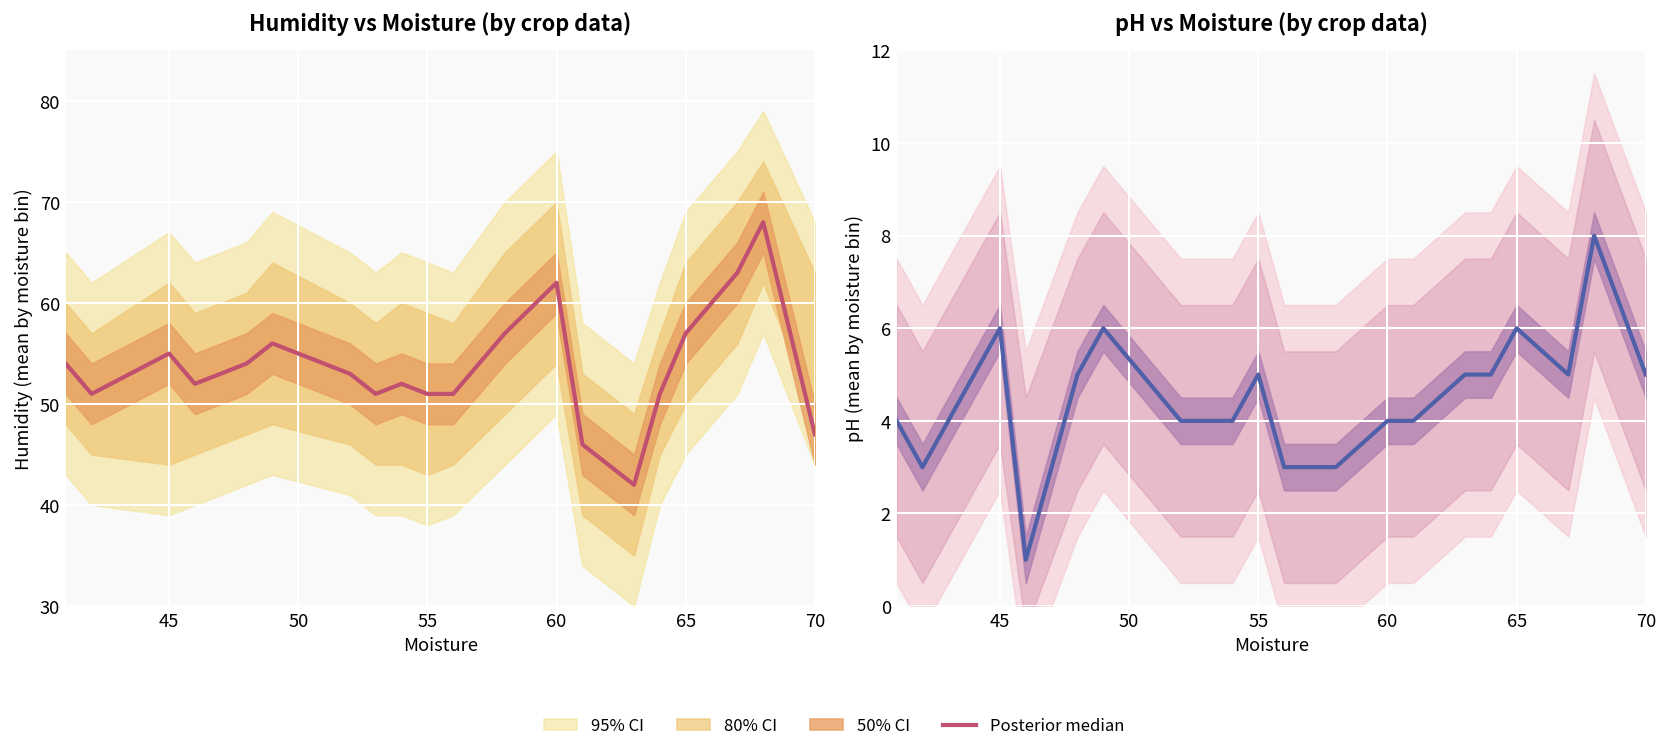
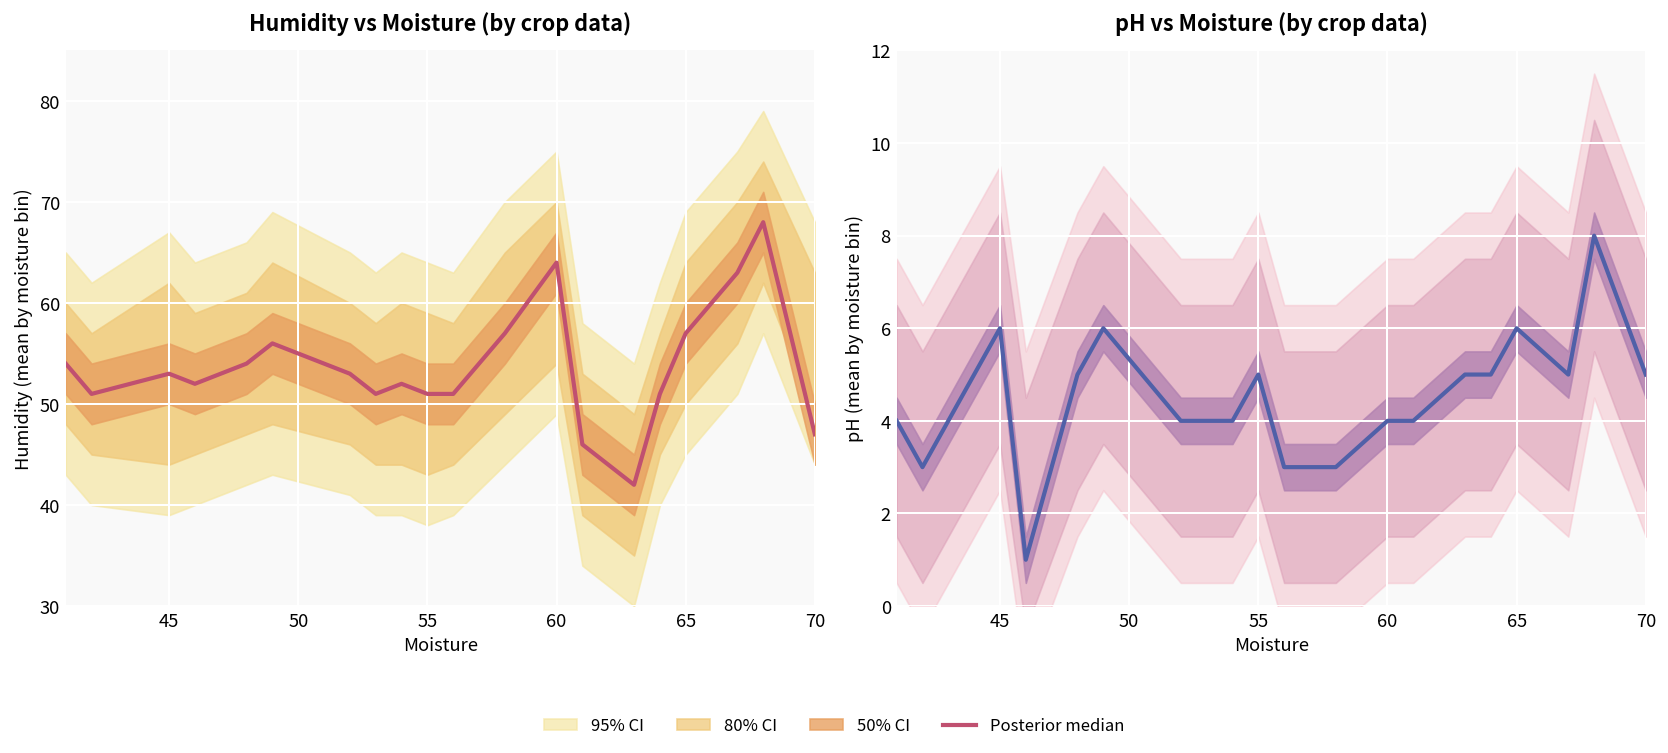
  {
    "Humidity vs Moisture (by crop data)": {
      "Posterior median": {
-       "45": 55,
+       "45": 53,
        "55": 51,
-       "60": 62,
+       "60": 64,
        "65": 57,
        "70": 47
      }
    }
  }
